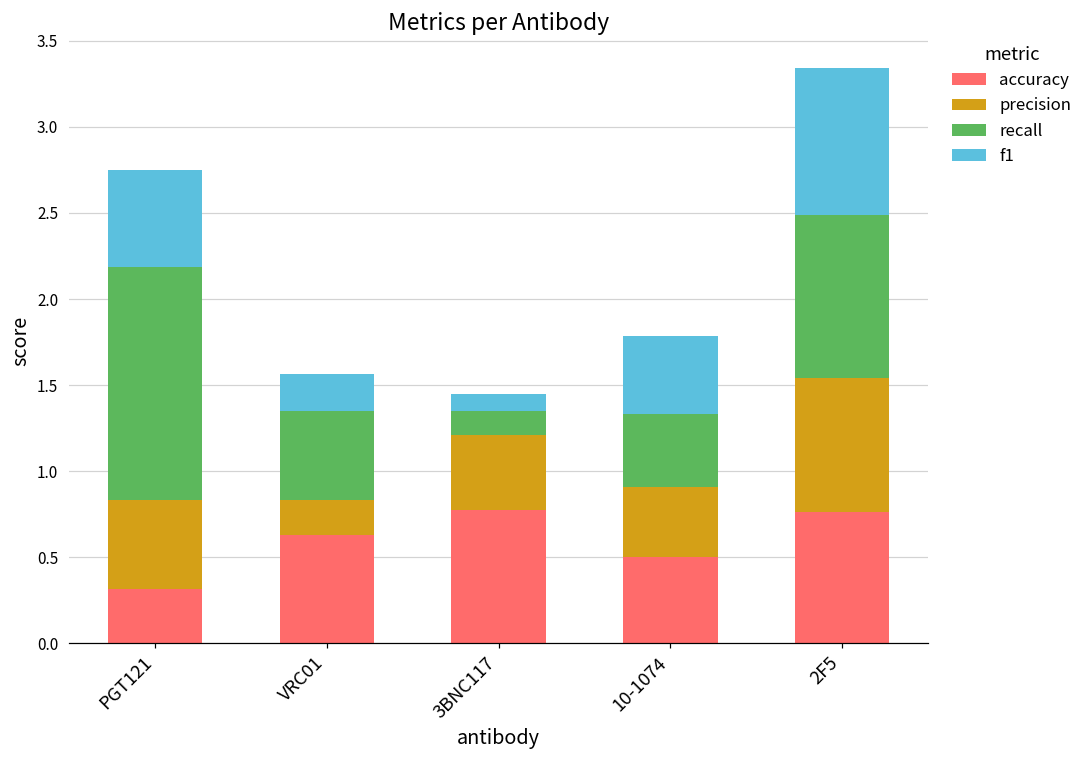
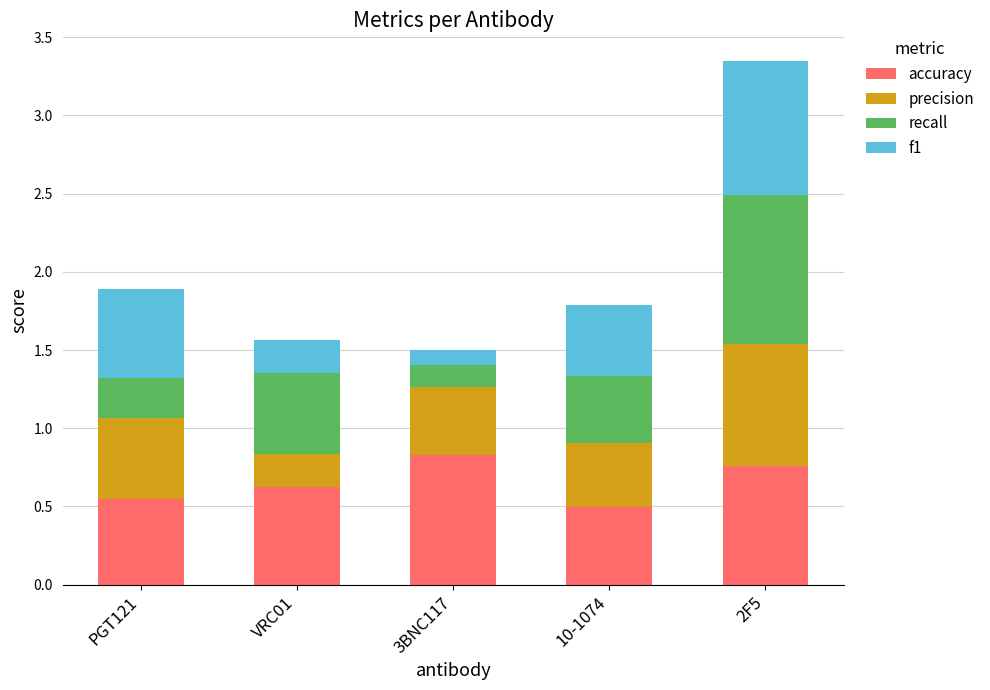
  {
    "accuracy": {
-     "PGT121": 0.32,
+     "PGT121": 0.55,
      "VRC01": 0.63,
-     "3BNC117": 0.78,
+     "3BNC117": 0.83,
      "10-1074": 0.50,
      "2F5": 0.76
    },
    "precision": {
      "PGT121": 0.52,
      "VRC01": 0.21,
      "3BNC117": 0.43,
      "10-1074": 0.41,
      "2F5": 0.78
    },
    "recall": {
-     "PGT121": 1.35,
+     "PGT121": 0.26,
      "VRC01": 0.52,
      "3BNC117": 0.14,
      "10-1074": 0.42,
      "2F5": 0.95
    },
    "f1": {
      "PGT121": 0.57,
      "VRC01": 0.21,
      "3BNC117": 0.10,
      "10-1074": 0.45,
      "2F5": 0.86
    }
  }
